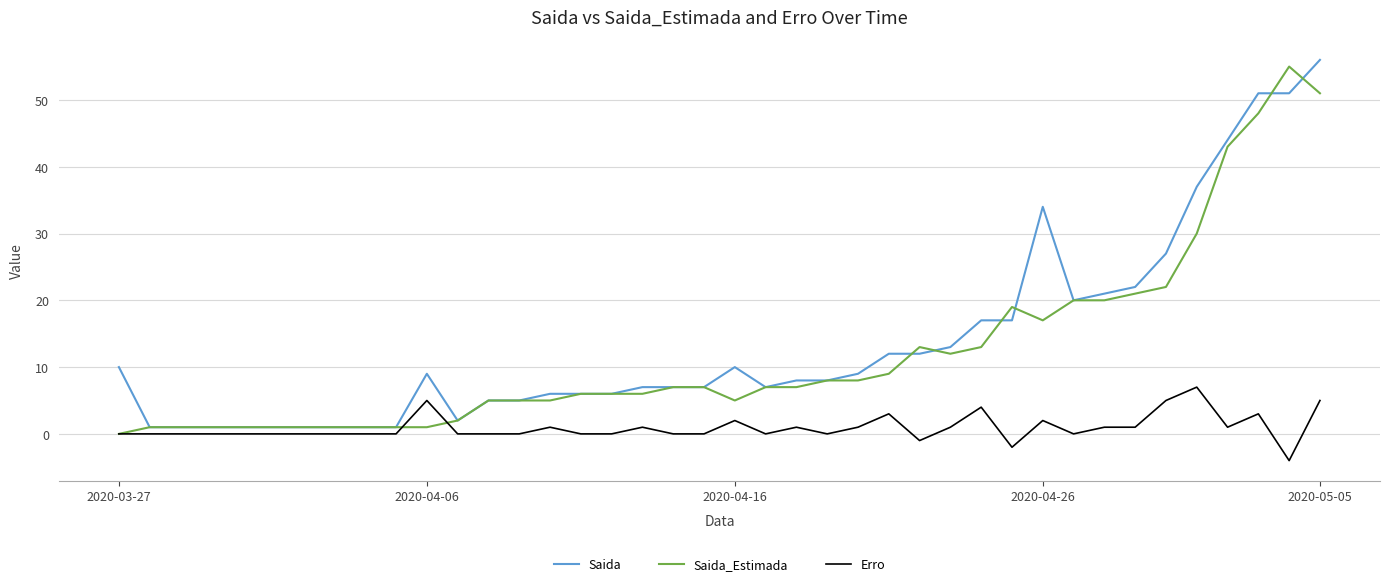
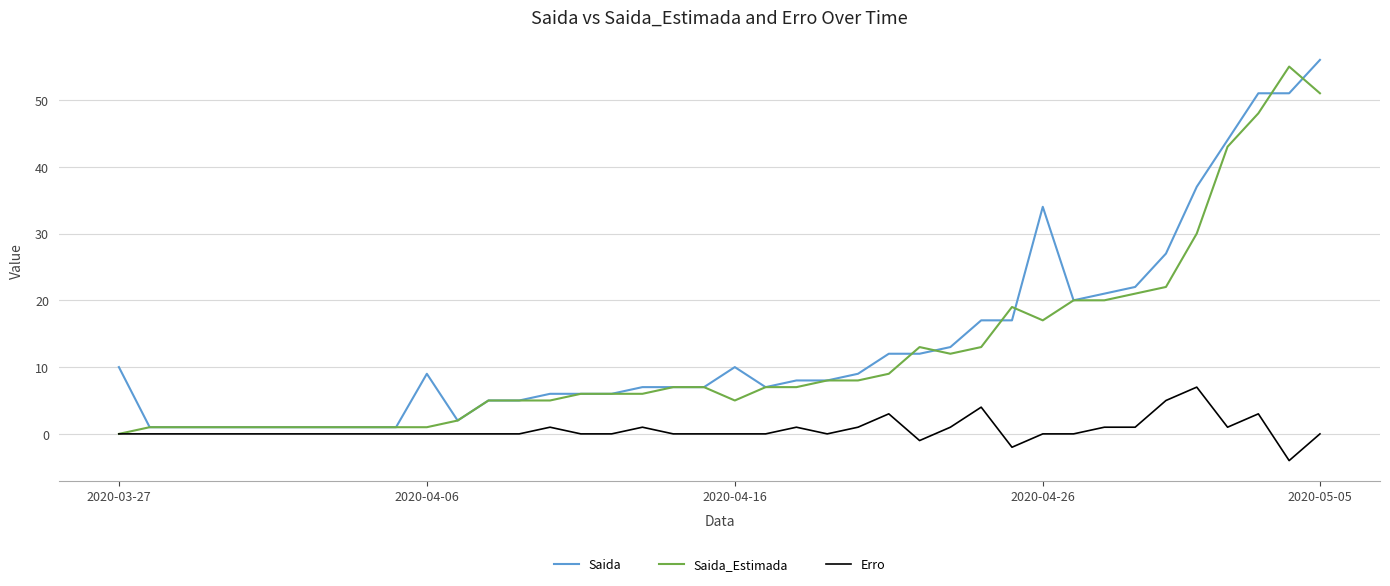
  {
    "Saida": {
      "2020-03-27": 10,
      "2020-04-06": 9,
      "2020-04-16": 10,
      "2020-04-26": 34,
      "2020-05-05": 56
    },
    "Saida_Estimada": {
      "2020-04-06": 1,
      "2020-04-16": 5,
      "2020-04-26": 17,
      "2020-05-05": 51
    },
    "Erro": {
-     "2020-04-06": 5,
-     "2020-04-16": 2,
-     "2020-04-26": 2,
-     "2020-05-05": 5
+     "2020-04-06": 0,
+     "2020-04-16": 0,
+     "2020-04-26": 0,
+     "2020-05-05": 0
    }
  }
